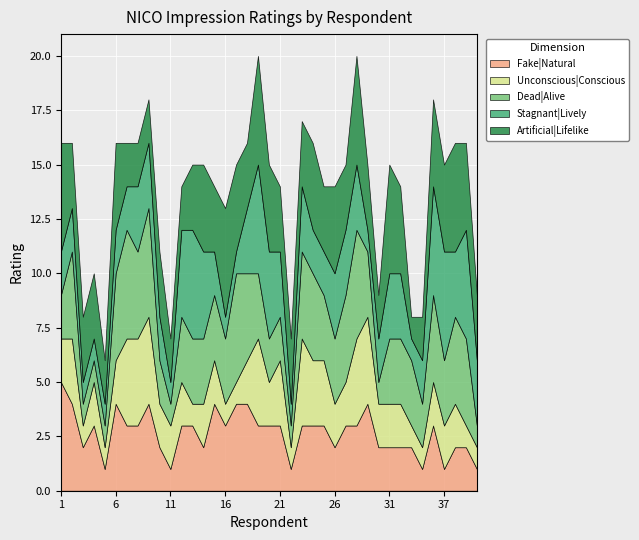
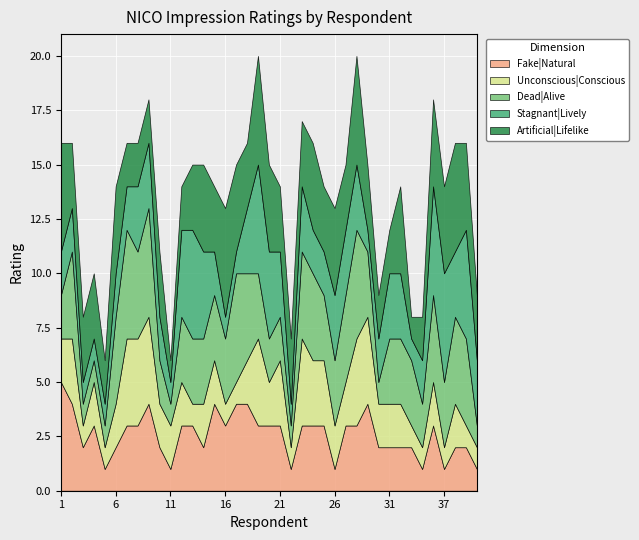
  {
    "Fake|Natural": {
      "1": 5,
-     "6": 4,
+     "6": 2,
      "11": 1,
      "16": 3,
      "21": 3,
-     "26": 2,
+     "26": 1,
      "31": 2,
      "37": 1
    },
    "Unconscious|Conscious": {
-     "37": 2
+     "37": 1
    },
    "Artificial|Lifelike": {
-     "11": 2,
-     "31": 5
+     "11": 1,
+     "31": 2
    }
  }
